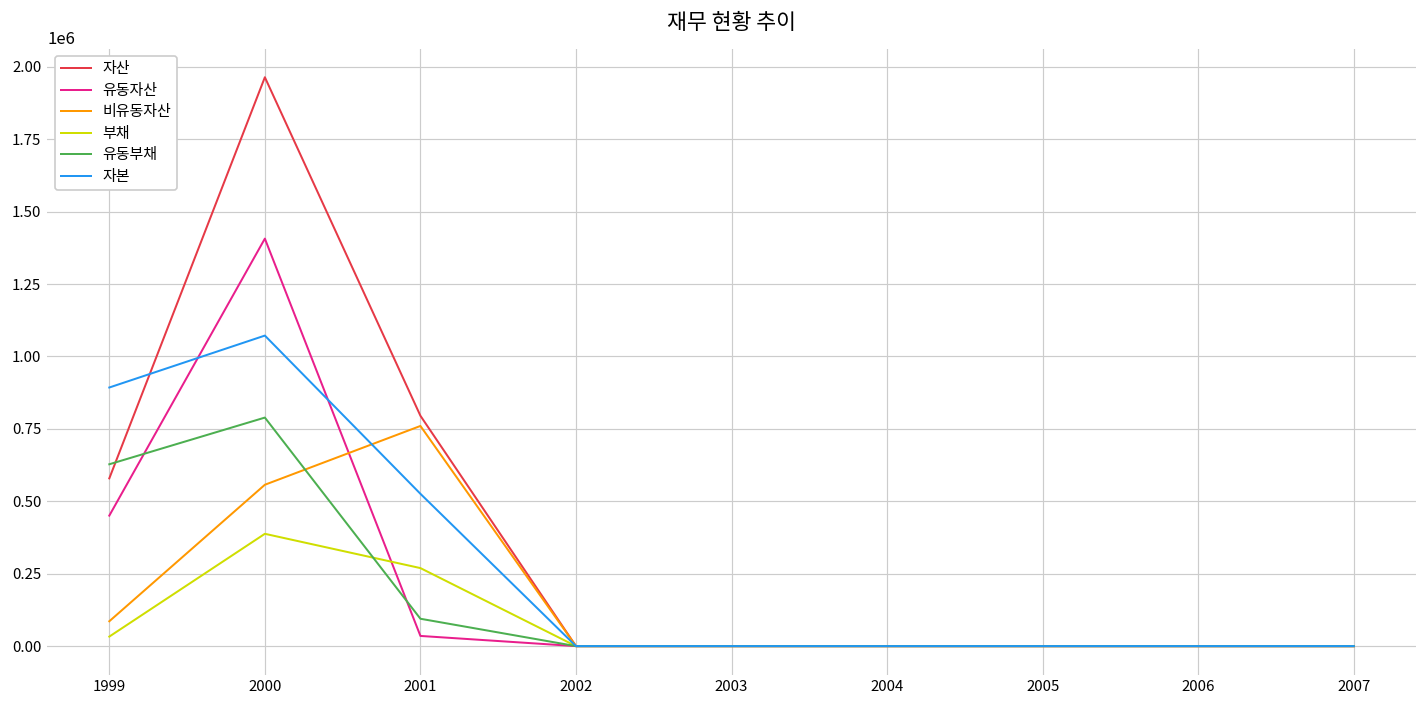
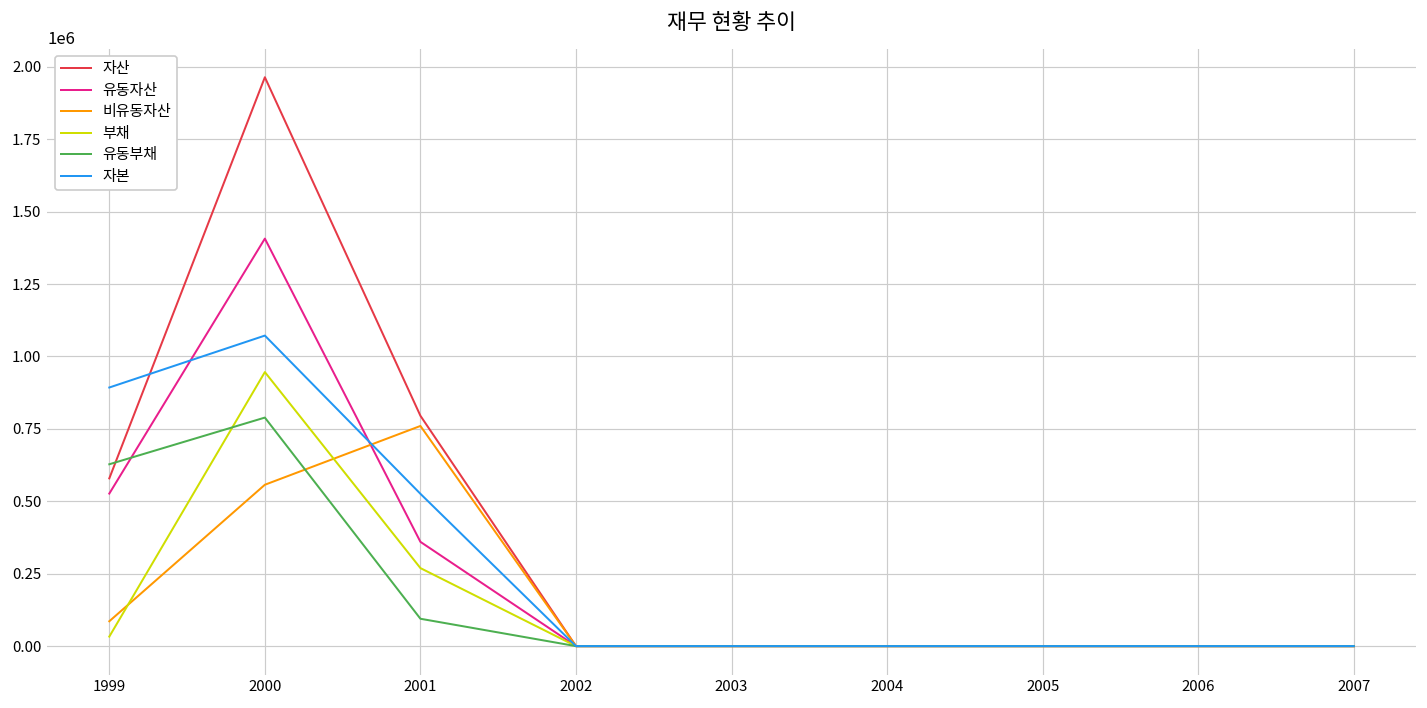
  {
    "자산": {
      "1999": 580000,
      "2000": 1960000,
      "2001": 800000
    },
    "유동자산": {
-     "1999": 450000,
+     "1999": 530000,
      "2000": 1410000,
-     "2001": 40000
+     "2001": 360000
    },
    "비유동자산": {
      "1999": 90000,
      "2000": 560000,
      "2001": 760000
    },
    "부채": {
      "1999": 30000,
-     "2000": 390000,
+     "2000": 950000,
      "2001": 270000
    },
    "유동부채": {
      "1999": 630000,
      "2000": 790000,
      "2001": 90000
    },
    "자본": {
      "1999": 890000,
      "2000": 1070000,
      "2001": 530000
    }
  }
